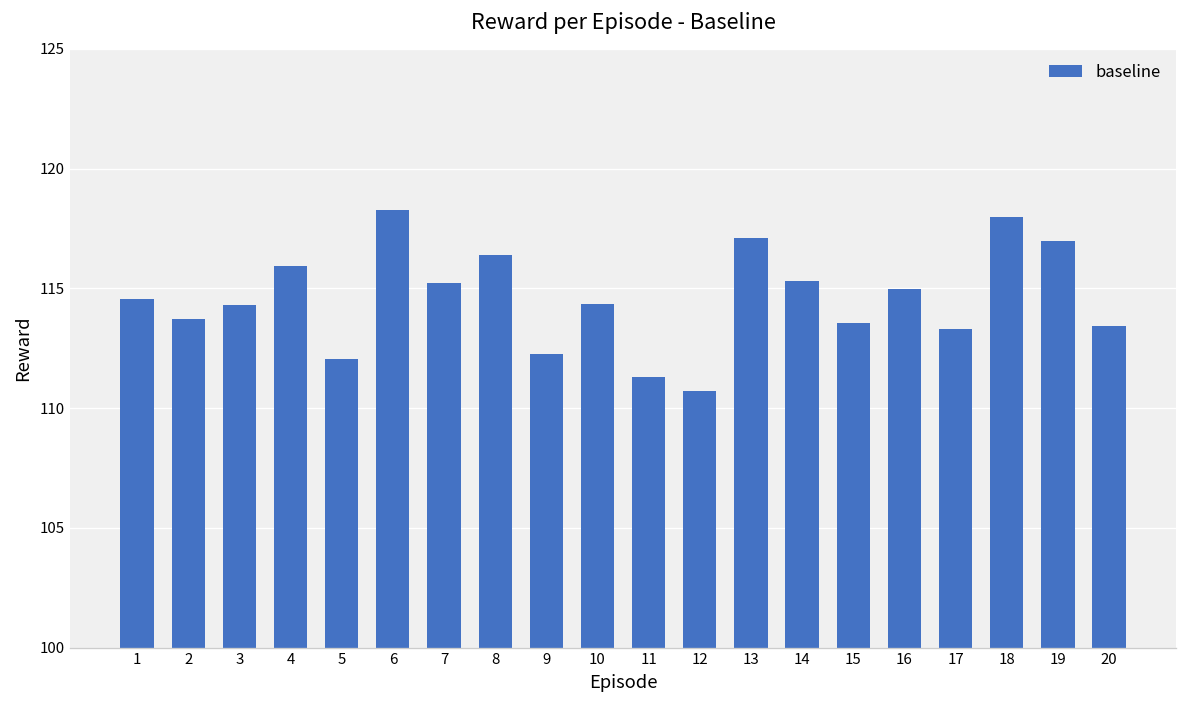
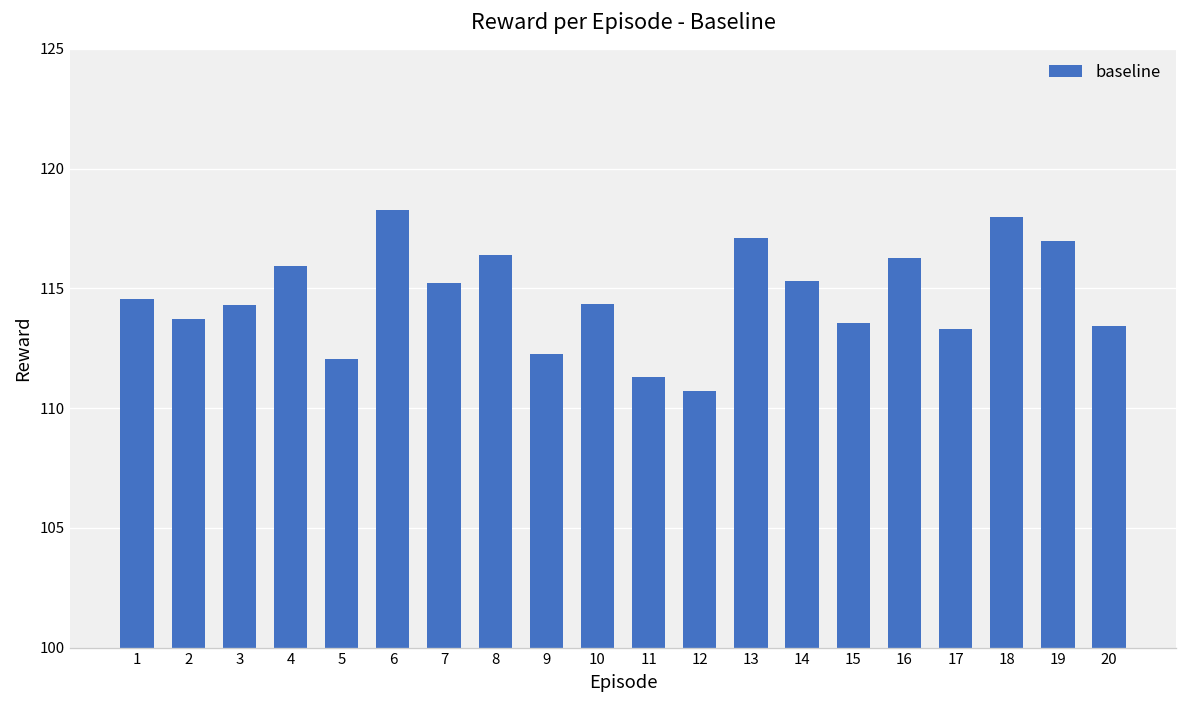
  {
    "1": 114.6,
    "2": 113.7,
    "3": 114.3,
    "4": 115.9,
    "5": 112.0,
    "6": 118.3,
    "7": 115.2,
    "8": 116.4,
    "9": 112.2,
    "10": 114.3,
    "11": 111.3,
    "12": 110.7,
    "13": 117.1,
    "14": 115.3,
    "15": 113.6,
-   "16": 115.0,
+   "16": 116.3,
    "17": 113.3,
    "18": 118.0,
    "19": 117.0,
    "20": 113.4
  }
